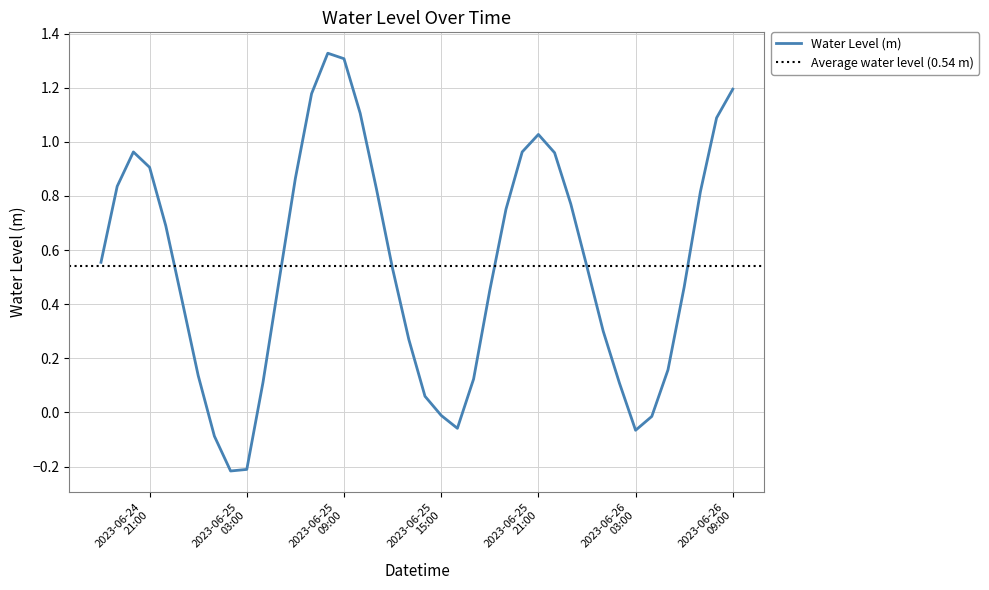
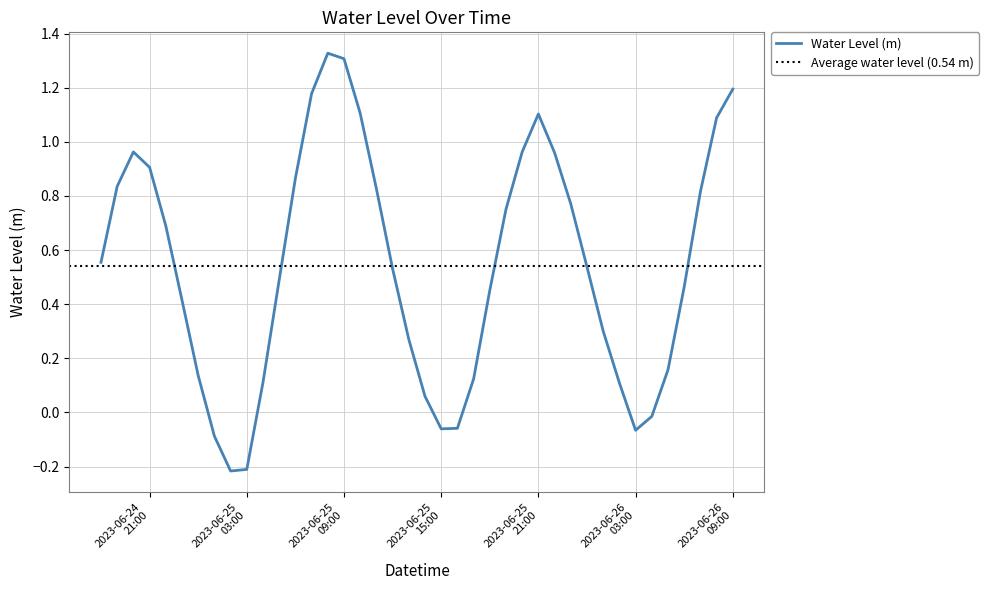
  {
    "2023-06-24 21:00": 0.91,
    "2023-06-25 03:00": -0.21,
    "2023-06-25 09:00": 1.31,
-   "2023-06-25 15:00": -0.01,
-   "2023-06-25 21:00": 1.03,
+   "2023-06-25 15:00": -0.06,
+   "2023-06-25 21:00": 1.10,
    "2023-06-26 03:00": -0.07,
    "2023-06-26 09:00": 1.19
  }
